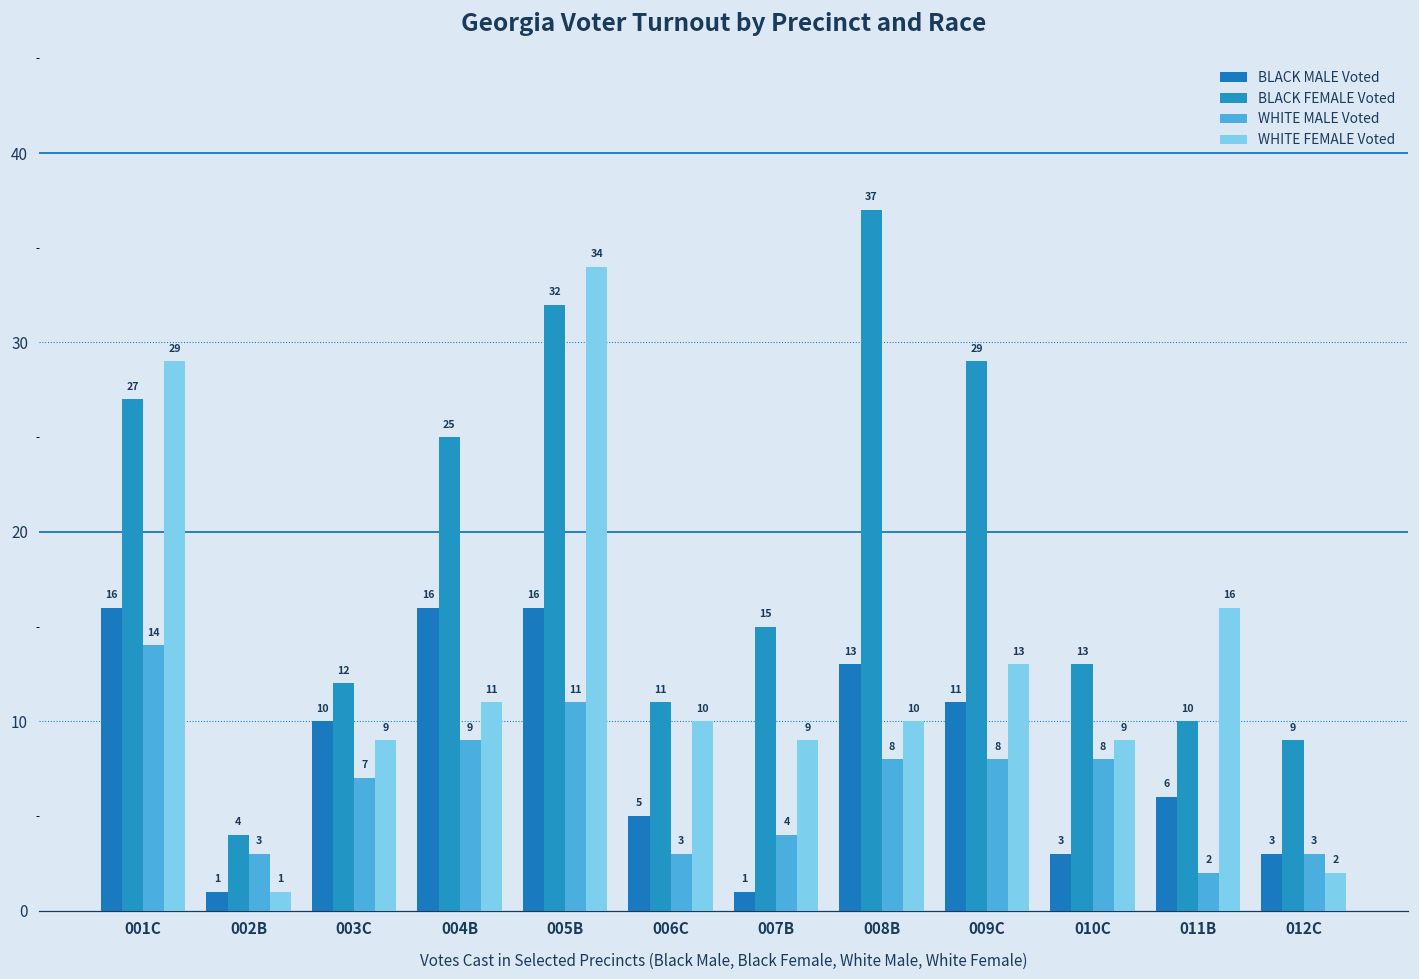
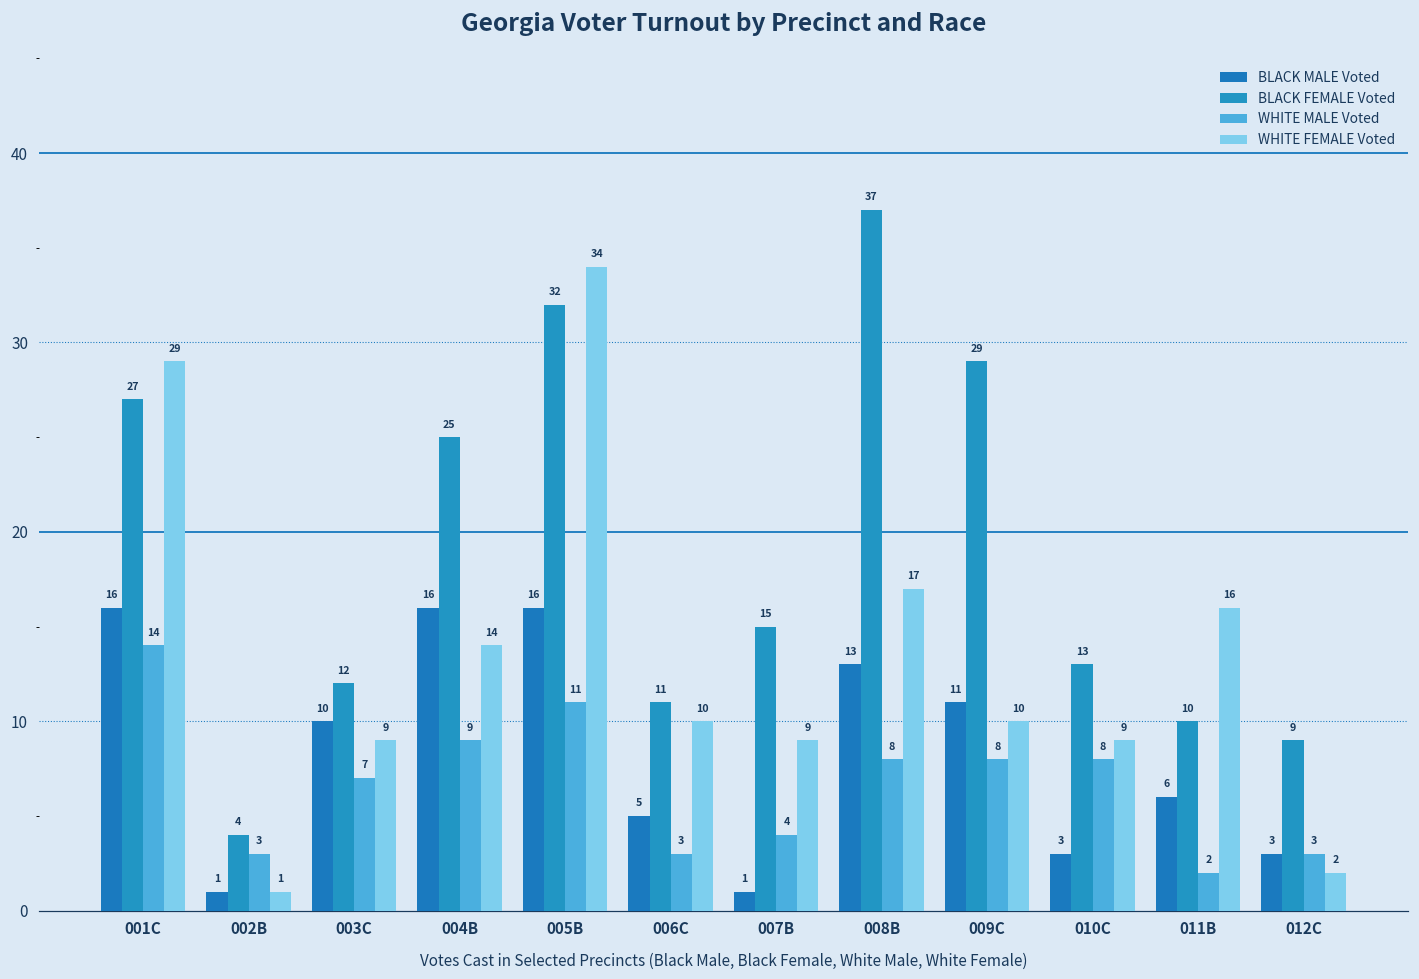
  {
    "WHITE FEMALE Voted": {
      "001C": 29,
      "002B": 1,
      "003C": 9,
-     "004B": 11,
+     "004B": 14,
      "005B": 34,
      "006C": 10,
      "007B": 9,
-     "008B": 10,
-     "009C": 13,
+     "008B": 17,
+     "009C": 10,
      "010C": 9,
      "011B": 16,
      "012C": 2
    }
  }
